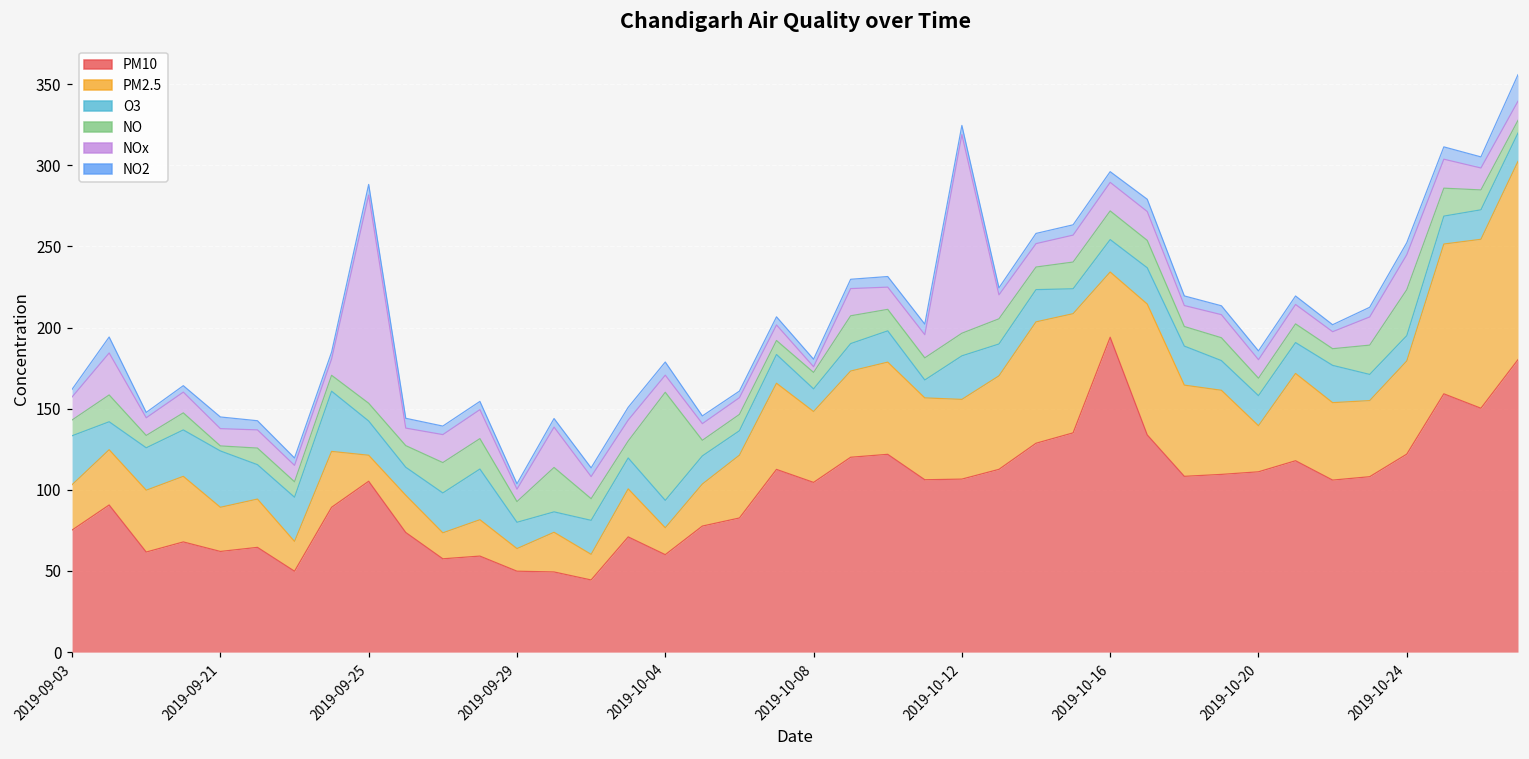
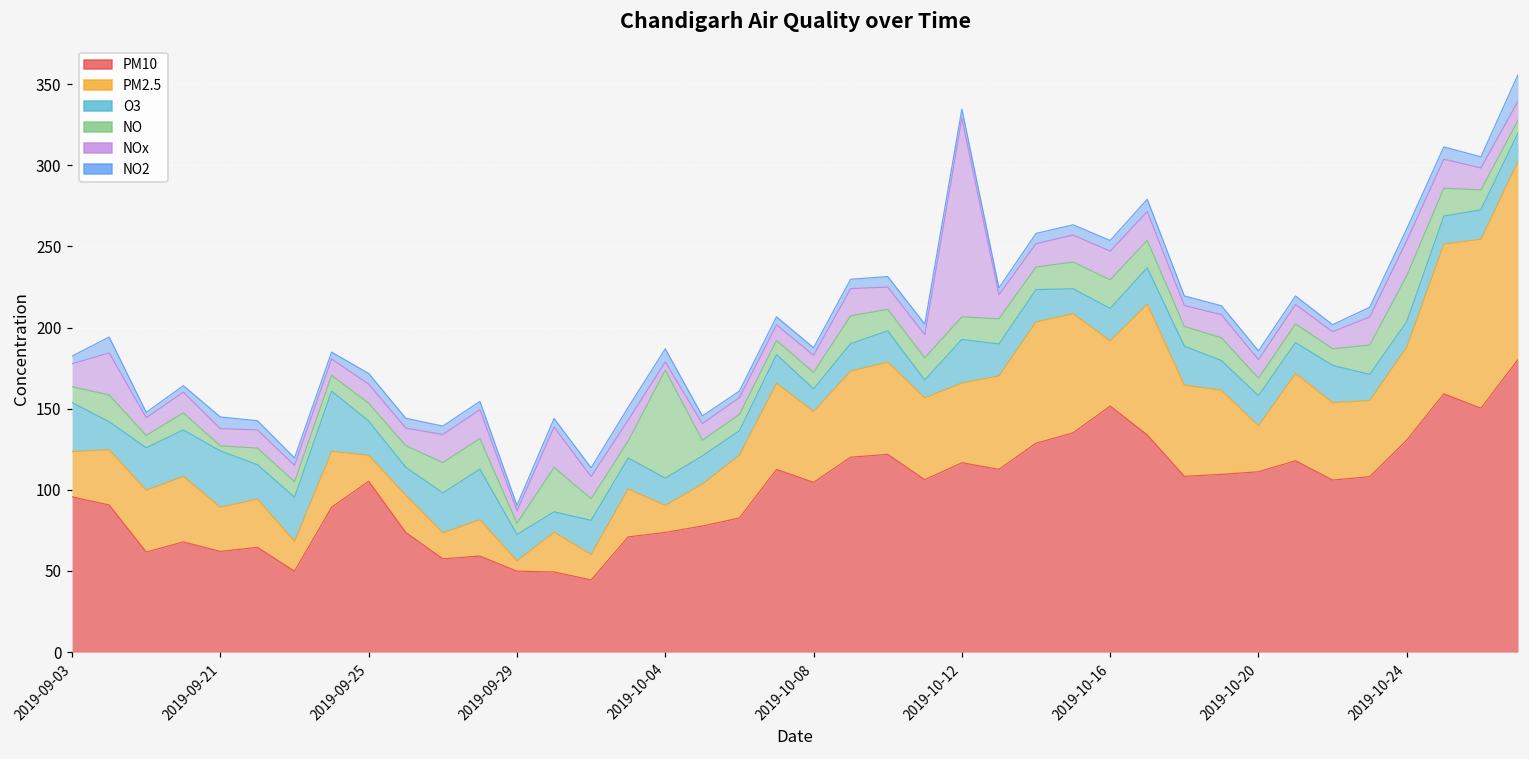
  {
    "PM10": {
-     "2019-09-03": 75,
+     "2019-09-03": 96,
      "2019-09-21": 62,
      "2019-09-25": 105,
      "2019-09-29": 50,
-     "2019-10-04": 60,
+     "2019-10-04": 74,
      "2019-10-08": 105,
-     "2019-10-12": 107,
-     "2019-10-16": 194,
+     "2019-10-12": 117,
+     "2019-10-16": 152,
      "2019-10-20": 111,
-     "2019-10-24": 122
+     "2019-10-24": 131
    },
    "PM2.5": {
      "2019-09-03": 28,
      "2019-09-21": 27,
      "2019-09-25": 16,
-     "2019-09-29": 14,
+     "2019-09-29": 6,
      "2019-10-04": 17,
      "2019-10-08": 44,
      "2019-10-12": 49,
      "2019-10-16": 40,
      "2019-10-20": 28,
      "2019-10-24": 57
    },
    "NO": {
      "2019-09-03": 10,
      "2019-09-21": 3,
      "2019-09-25": 11,
-     "2019-09-29": 13,
+     "2019-09-29": 7,
      "2019-10-04": 67,
      "2019-10-08": 10,
      "2019-10-12": 14,
      "2019-10-16": 18,
      "2019-10-20": 11,
      "2019-10-24": 28
    },
    "NOx": {
      "2019-09-03": 14,
      "2019-09-21": 11,
-     "2019-09-25": 128,
+     "2019-09-25": 12,
      "2019-09-29": 8,
-     "2019-10-04": 11,
-     "2019-10-08": 4,
+     "2019-10-04": 5,
+     "2019-10-08": 11,
      "2019-10-12": 122,
      "2019-10-16": 18,
      "2019-10-20": 11,
      "2019-10-24": 22
    }
  }
